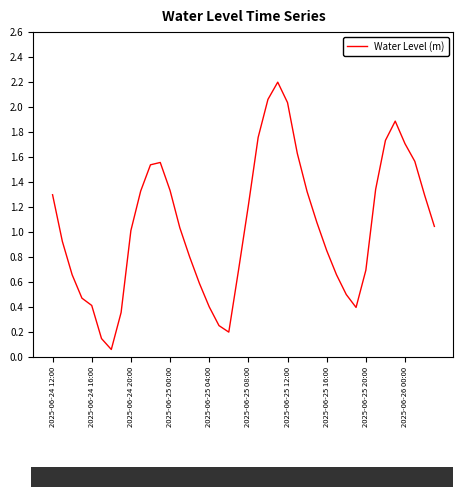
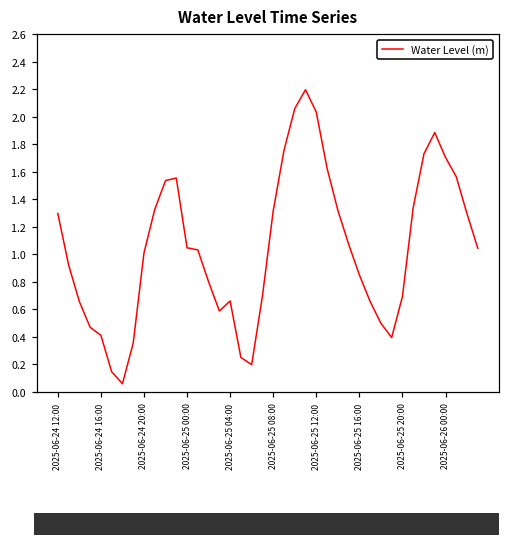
  {
    "2025-06-24 12:00": 1.30,
    "2025-06-24 16:00": 0.41,
    "2025-06-24 20:00": 1.01,
-   "2025-06-25 00:00": 1.33,
-   "2025-06-25 04:00": 0.40,
-   "2025-06-25 08:00": 1.21,
+   "2025-06-25 00:00": 1.05,
+   "2025-06-25 04:00": 0.66,
+   "2025-06-25 08:00": 1.32,
    "2025-06-25 12:00": 2.04,
    "2025-06-25 16:00": 0.85,
    "2025-06-25 20:00": 0.69,
    "2025-06-26 00:00": 1.71
  }
